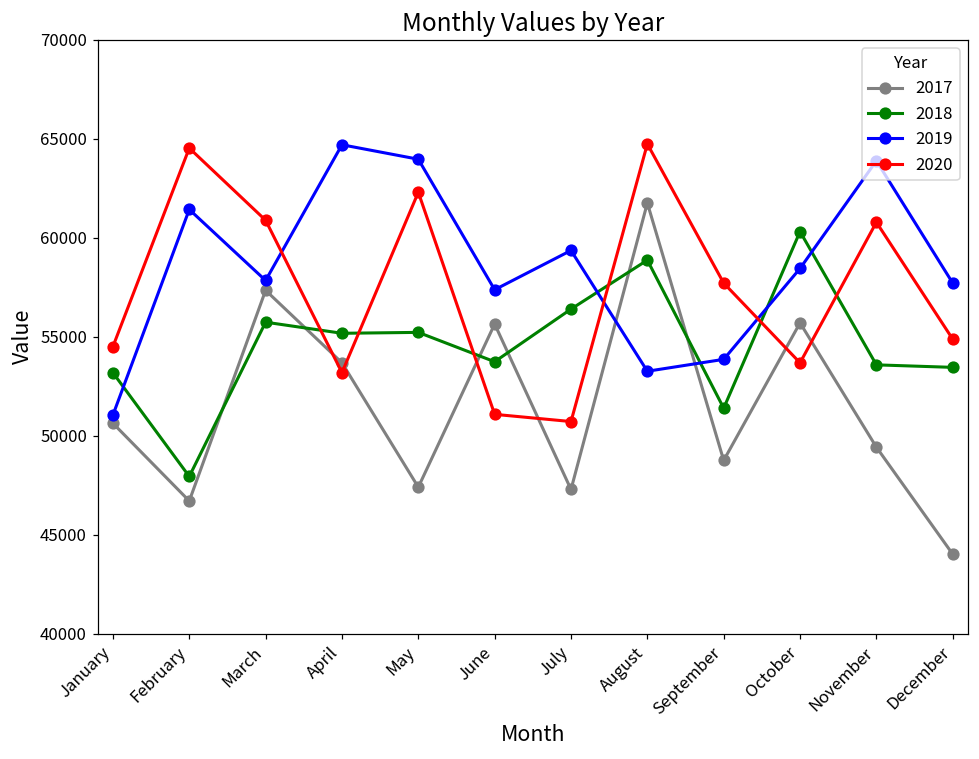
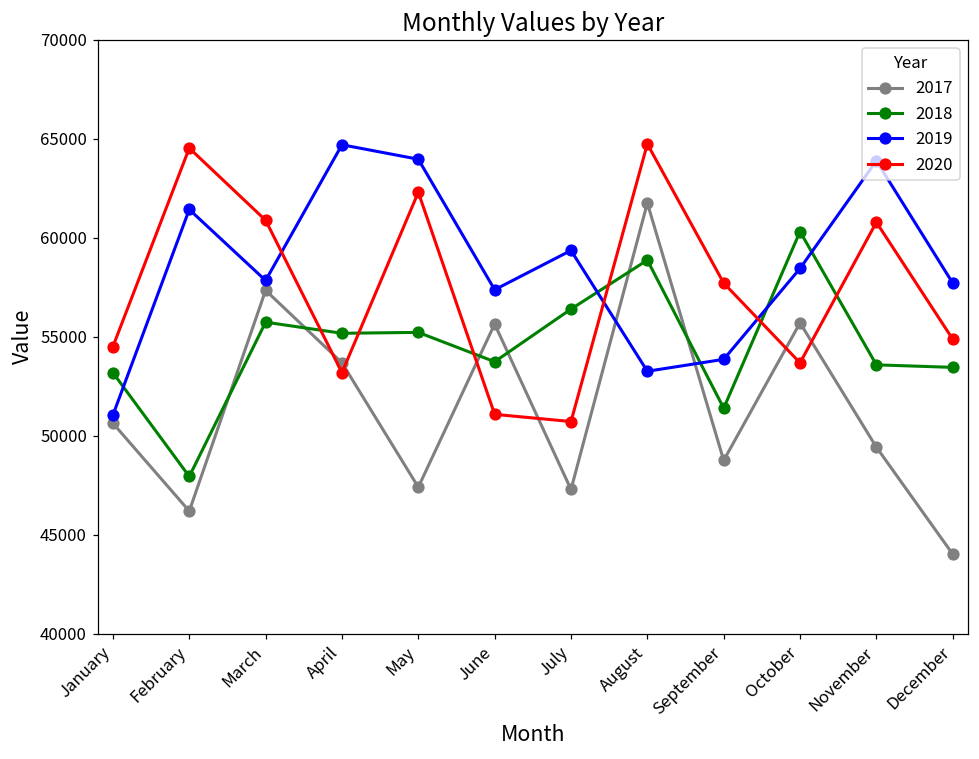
  {
    "2017": {
      "January": 50600,
-     "February": 46700,
+     "February": 46200,
      "March": 57300,
      "April": 53700,
      "May": 47400,
      "June": 55600,
      "July": 47300,
      "August": 61800,
      "September": 48800,
      "October": 55700,
      "November": 49400,
      "December": 44000
    },
    "2018": {
      "January": 53200,
      "February": 47900,
      "March": 55700,
      "April": 55200,
      "May": 55200,
      "June": 53700,
      "July": 56400,
      "August": 58900,
      "September": 51400,
      "October": 60300,
      "November": 53600,
      "December": 53500
    },
    "2019": {
      "January": 51000,
      "February": 61400,
      "March": 57800,
      "April": 64700,
      "May": 64000,
      "June": 57400,
      "July": 59400,
      "August": 53300,
      "September": 53900,
      "October": 58500,
      "December": 57700
    },
    "2020": {
      "January": 54500,
      "February": 64500,
      "March": 60900,
      "April": 53200,
      "May": 62300,
      "June": 51100,
      "July": 50700,
      "August": 64700,
      "September": 57700,
      "October": 53700,
      "November": 60800,
      "December": 54900
    }
  }
